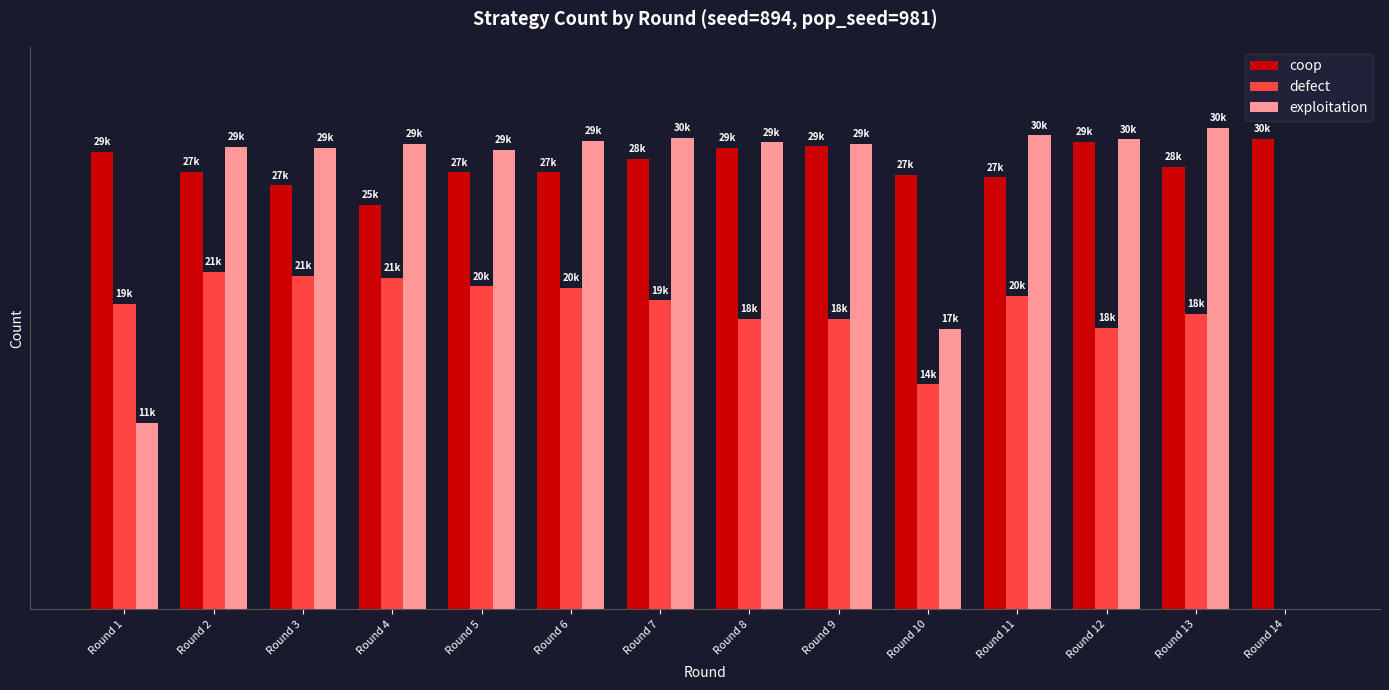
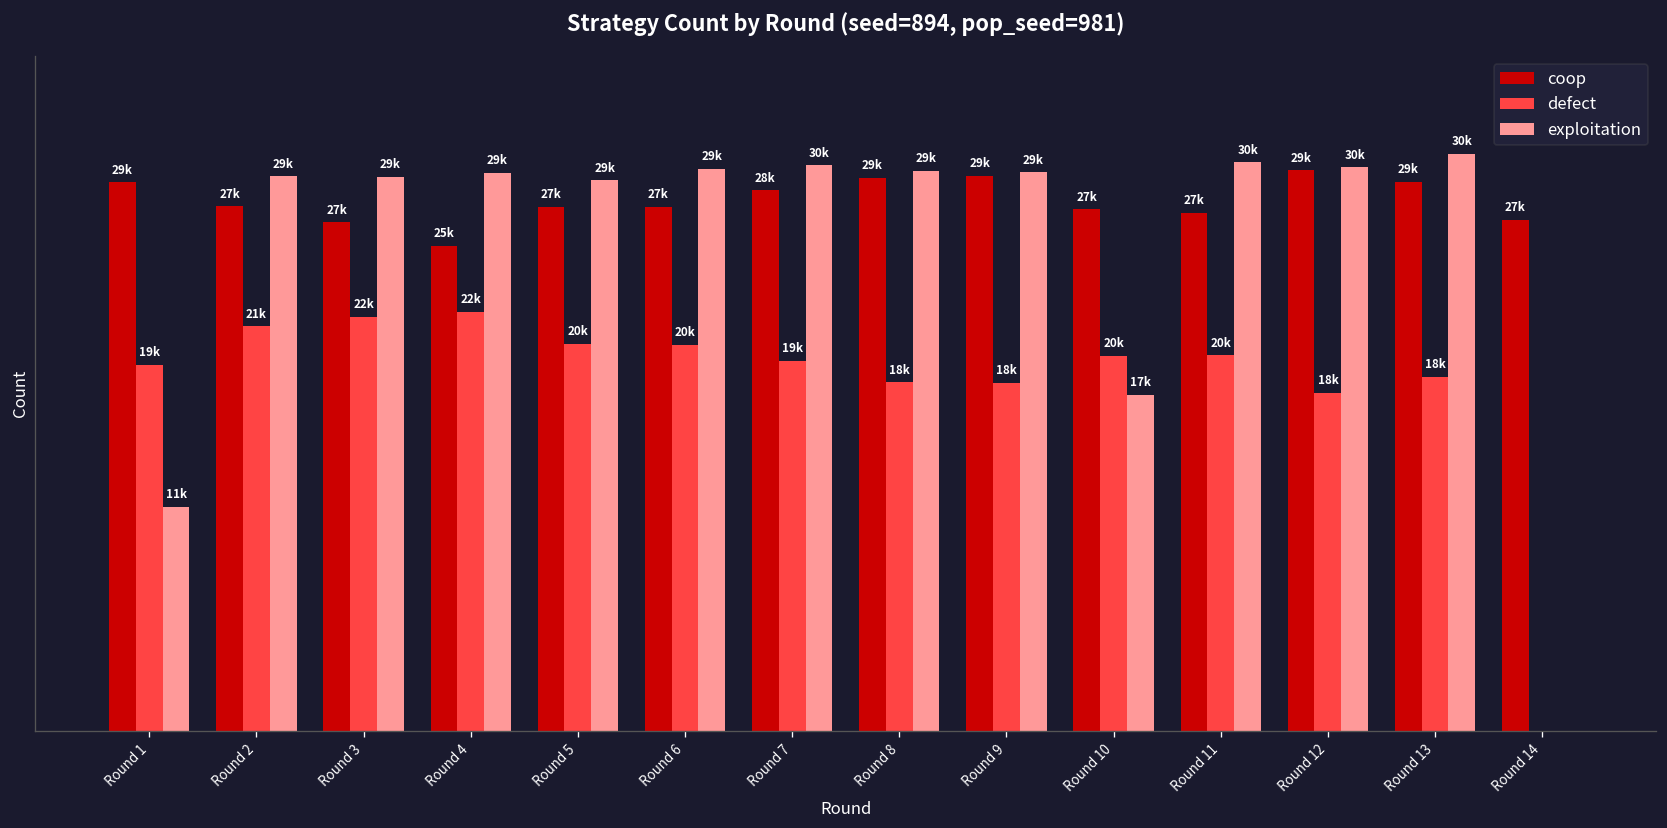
  {
    "coop": {
      "Round 1": "29k",
      "Round 3": "27k",
-     "Round 13": "28k",
-     "Round 14": "30k"
+     "Round 13": "29k",
+     "Round 14": "27k"
    },
    "defect": {
-     "Round 3": "21k",
-     "Round 4": "21k",
-     "Round 10": "14k",
+     "Round 3": "22k",
+     "Round 4": "22k",
+     "Round 10": "20k",
      "Round 11": "20k",
      "Round 12": "18k"
    },
    "exploitation": {
      "Round 5": "29k",
      "Round 7": "30k",
      "Round 11": "30k",
      "Round 12": "30k"
    }
  }
